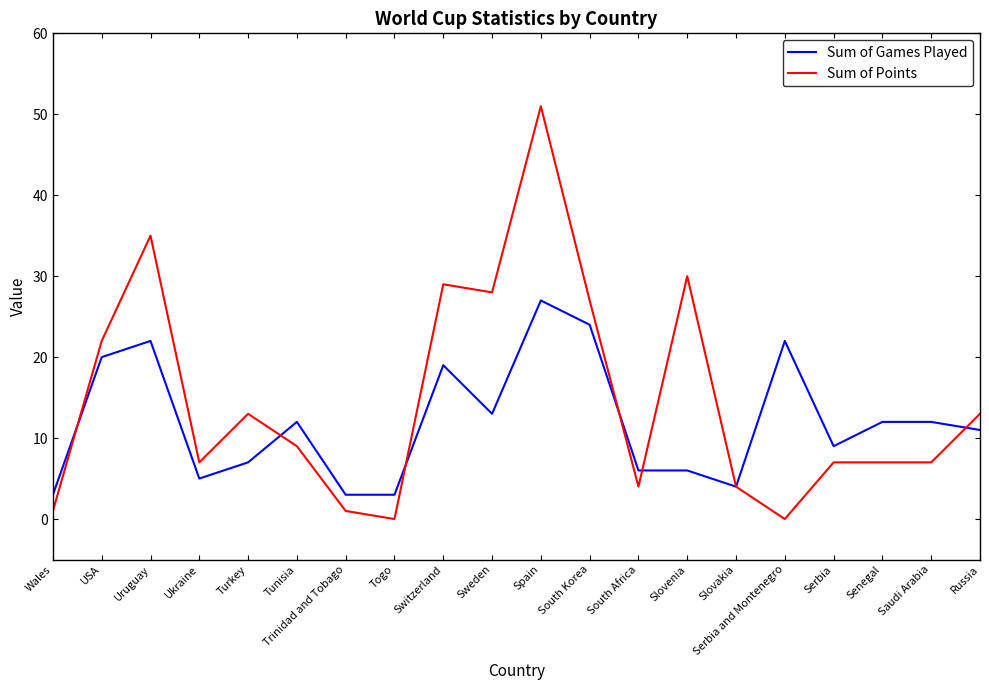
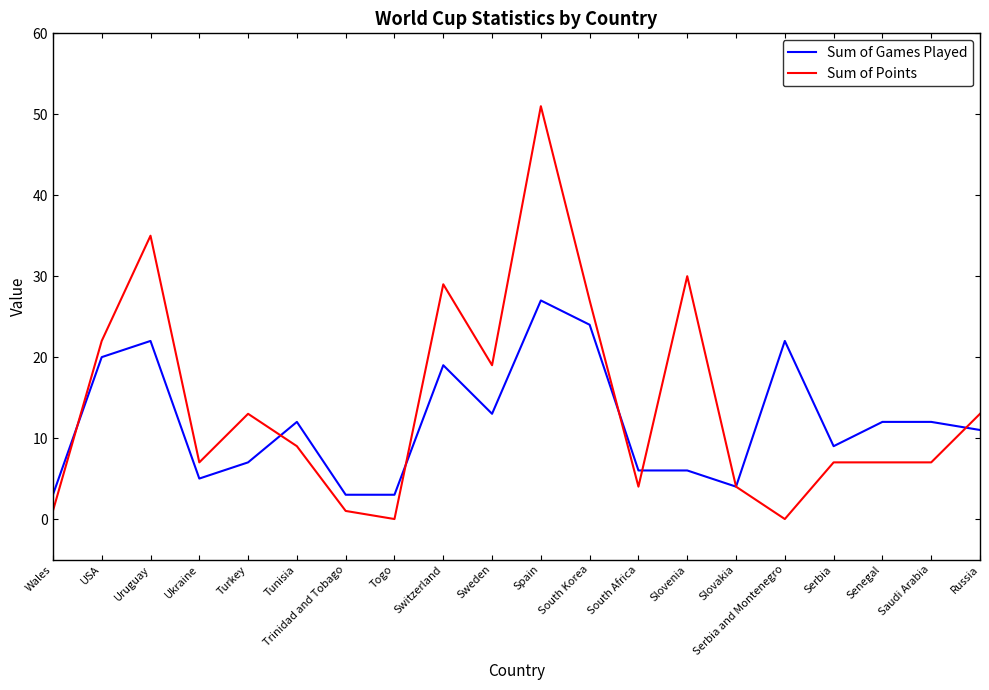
  {
    "Sum of Games Played": {
      "Wales": 3,
      "USA": 20,
      "Uruguay": 22,
      "Ukraine": 5,
      "Turkey": 7,
      "Tunisia": 12,
      "Trinidad and Tobago": 3,
      "Togo": 3,
      "Switzerland": 19,
      "Sweden": 13,
      "Spain": 27,
      "South Korea": 24,
      "South Africa": 6,
      "Slovenia": 6,
      "Serbia and Montenegro": 22,
      "Serbia": 9,
      "Senegal": 12,
      "Saudi Arabia": 12,
      "Russia": 11
    },
    "Sum of Points": {
      "Wales": 1,
      "USA": 22,
      "Uruguay": 35,
      "Ukraine": 7,
      "Turkey": 13,
      "Tunisia": 9,
      "Trinidad and Tobago": 1,
      "Togo": 0,
      "Switzerland": 29,
-     "Sweden": 28,
+     "Sweden": 19,
      "Spain": 51,
      "South Korea": 27,
      "South Africa": 4,
      "Slovenia": 30,
      "Serbia and Montenegro": 0,
      "Serbia": 7,
      "Senegal": 7,
      "Saudi Arabia": 7,
      "Russia": 13
    }
  }
